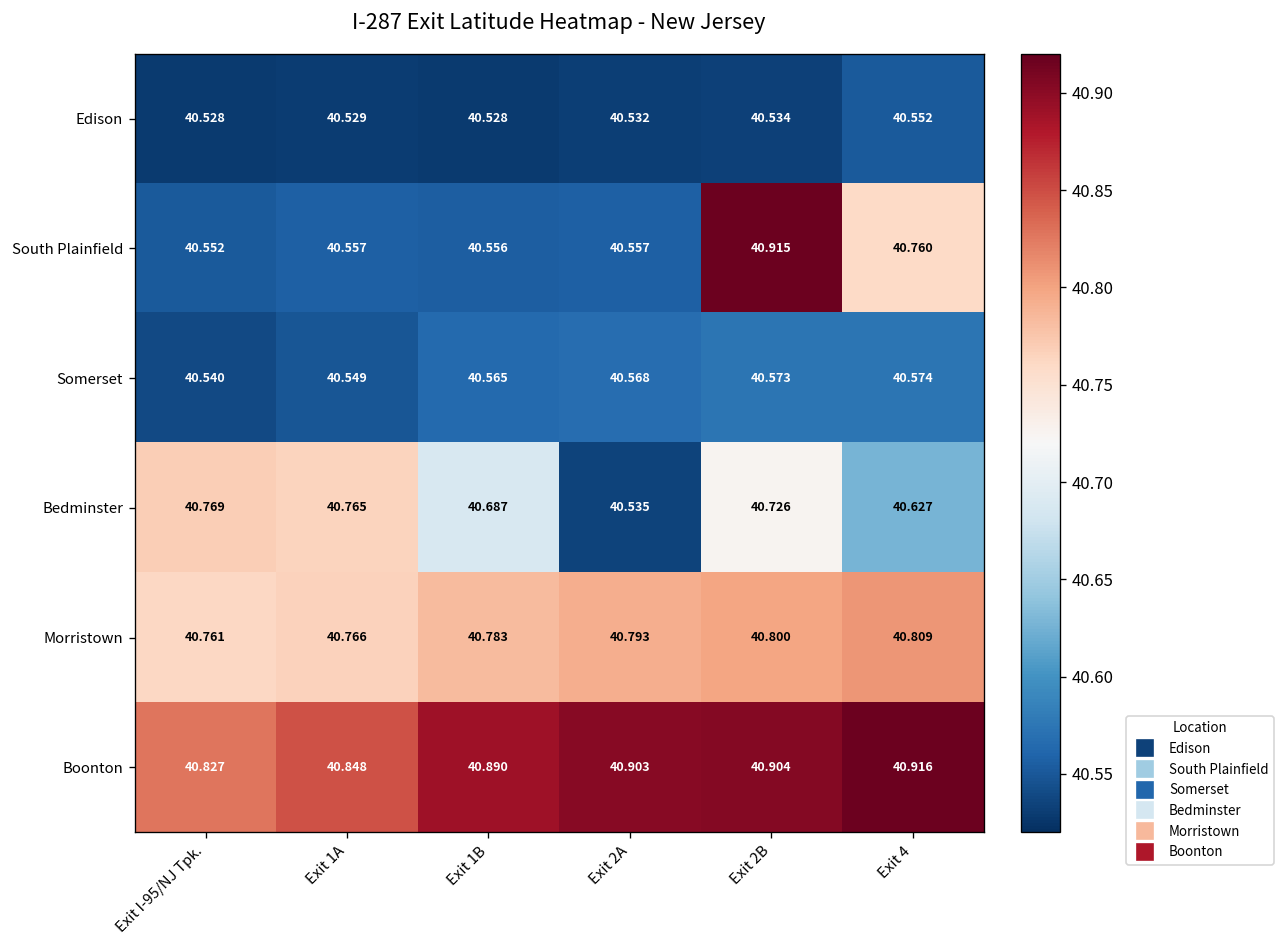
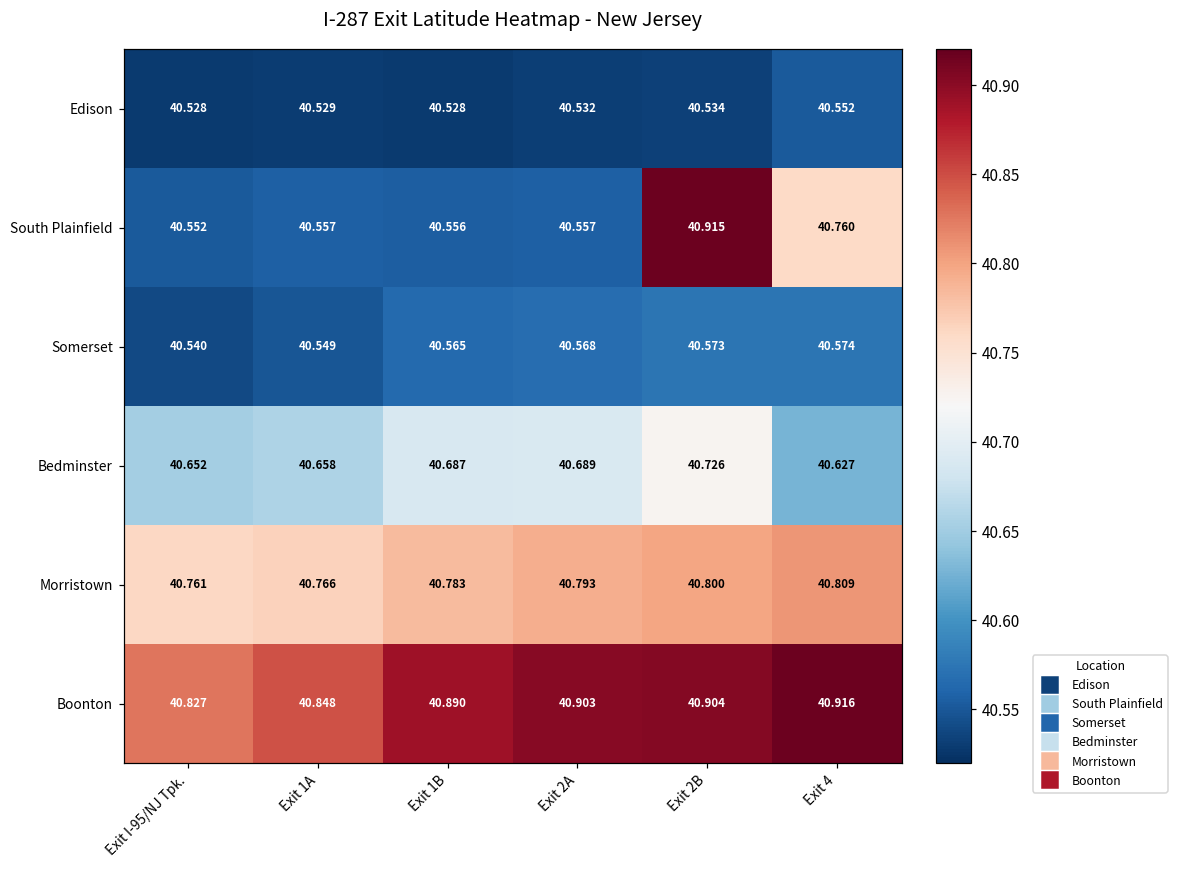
  {
    "Edison": {
      "Exit I-95/NJ Tpk.": 40.528,
      "Exit 1A": 40.529,
      "Exit 1B": 40.528,
      "Exit 2A": 40.532,
      "Exit 2B": 40.534,
      "Exit 4": 40.552
    },
    "South Plainfield": {
      "Exit I-95/NJ Tpk.": 40.552,
      "Exit 1A": 40.557,
      "Exit 1B": 40.556,
      "Exit 2A": 40.557,
      "Exit 2B": 40.915,
      "Exit 4": 40.760
    },
    "Somerset": {
      "Exit I-95/NJ Tpk.": 40.540,
      "Exit 1A": 40.549,
      "Exit 1B": 40.565,
      "Exit 2A": 40.568,
      "Exit 2B": 40.573,
      "Exit 4": 40.574
    },
    "Bedminster": {
-     "Exit I-95/NJ Tpk.": 40.769,
-     "Exit 1A": 40.765,
+     "Exit I-95/NJ Tpk.": 40.652,
+     "Exit 1A": 40.658,
      "Exit 1B": 40.687,
-     "Exit 2A": 40.535,
+     "Exit 2A": 40.689,
      "Exit 2B": 40.726,
      "Exit 4": 40.627
    },
    "Morristown": {
      "Exit I-95/NJ Tpk.": 40.761,
      "Exit 1A": 40.766,
      "Exit 1B": 40.783,
      "Exit 2A": 40.793,
      "Exit 2B": 40.800,
      "Exit 4": 40.809
    },
    "Boonton": {
      "Exit I-95/NJ Tpk.": 40.827,
      "Exit 1A": 40.848,
      "Exit 1B": 40.890,
      "Exit 2A": 40.903,
      "Exit 2B": 40.904,
      "Exit 4": 40.916
    }
  }
